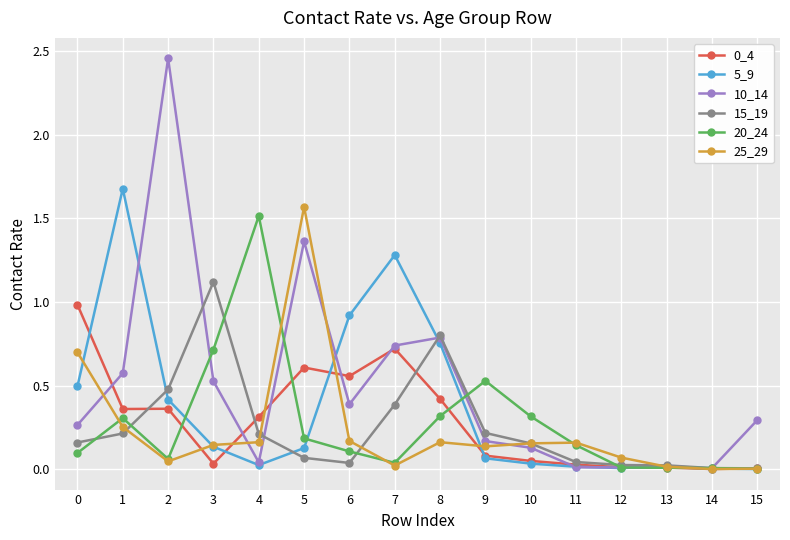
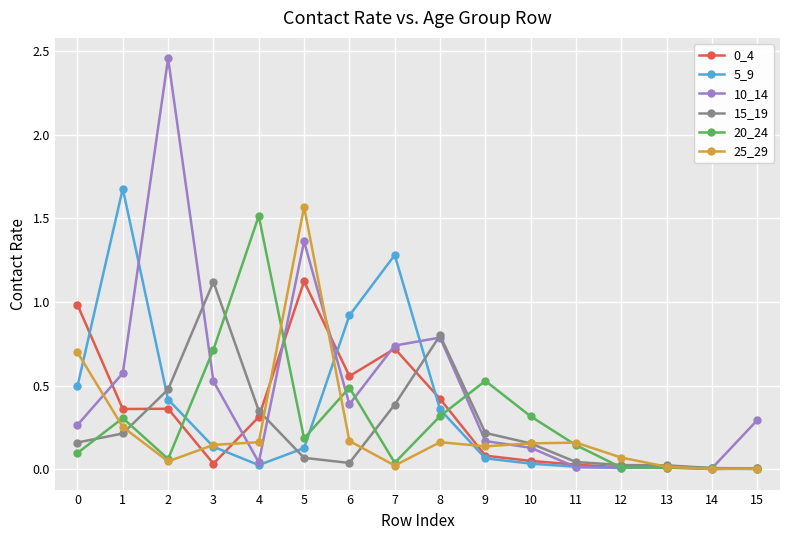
  {
    "0_4": {
      "0": 0.98,
      "1": 0.36,
      "2": 0.36,
      "3": 0.03,
      "4": 0.31,
-     "5": 0.61,
+     "5": 1.12,
      "6": 0.56,
      "7": 0.72,
      "8": 0.42,
      "9": 0.08,
      "10": 0.05
    },
    "5_9": {
      "0": 0.50,
      "1": 1.68,
      "2": 0.42,
      "4": 0.03,
      "5": 0.13,
      "6": 0.92,
      "7": 1.28,
-     "8": 0.75,
+     "8": 0.36,
      "9": 0.07,
      "10": 0.03
    },
    "10_14": {
      "0": 0.27,
      "1": 0.57,
      "2": 2.46,
      "3": 0.53,
      "4": 0.04,
      "5": 1.36,
      "6": 0.39,
      "7": 0.74,
      "9": 0.17,
      "10": 0.13,
      "15": 0.29
    },
    "15_19": {
      "0": 0.16,
      "1": 0.21,
      "2": 0.48,
      "3": 1.12,
-     "4": 0.21,
+     "4": 0.35,
      "5": 0.07,
      "6": 0.04,
      "7": 0.39,
      "9": 0.22,
      "11": 0.04
    },
    "20_24": {
      "0": 0.10,
      "1": 0.31,
      "3": 0.72,
      "4": 1.51,
      "5": 0.18,
-     "6": 0.11,
+     "6": 0.49,
      "7": 0.04,
      "8": 0.32,
      "9": 0.53,
      "10": 0.32,
      "11": 0.14
    },
    "25_29": {
      "0": 0.70,
      "1": 0.25,
      "4": 0.16,
      "5": 1.57,
      "6": 0.17,
      "7": 0.02,
      "8": 0.16,
      "9": 0.14,
      "11": 0.16,
      "12": 0.07
    }
  }
